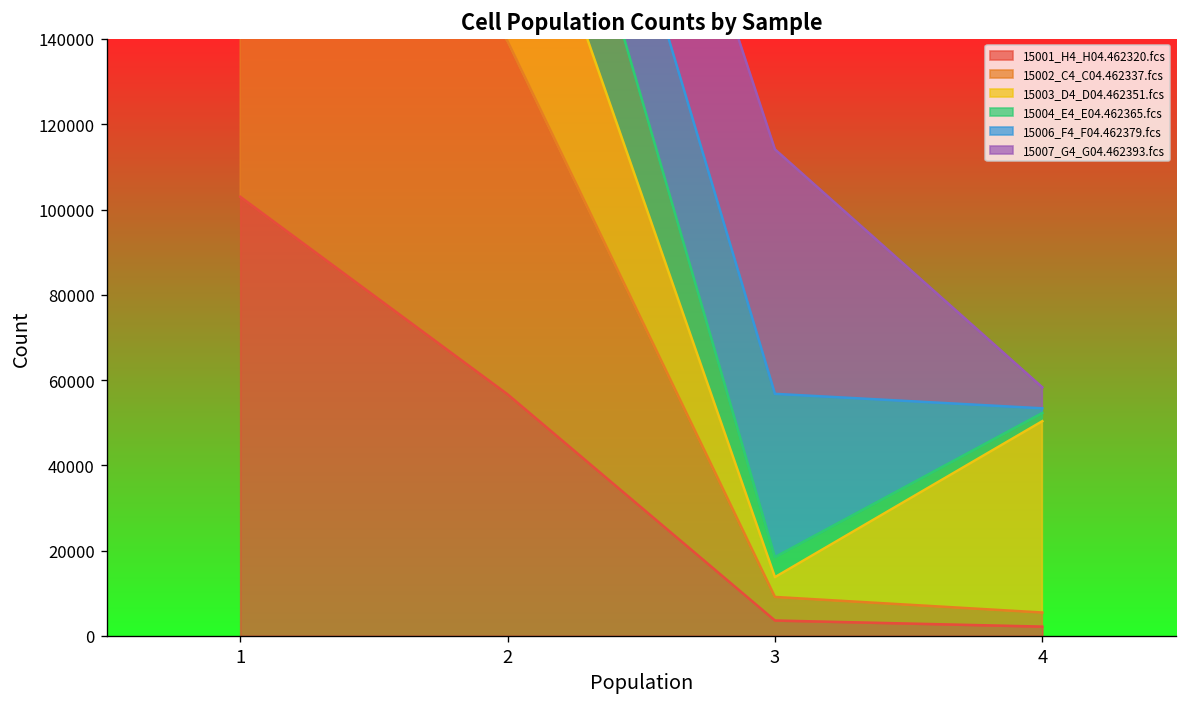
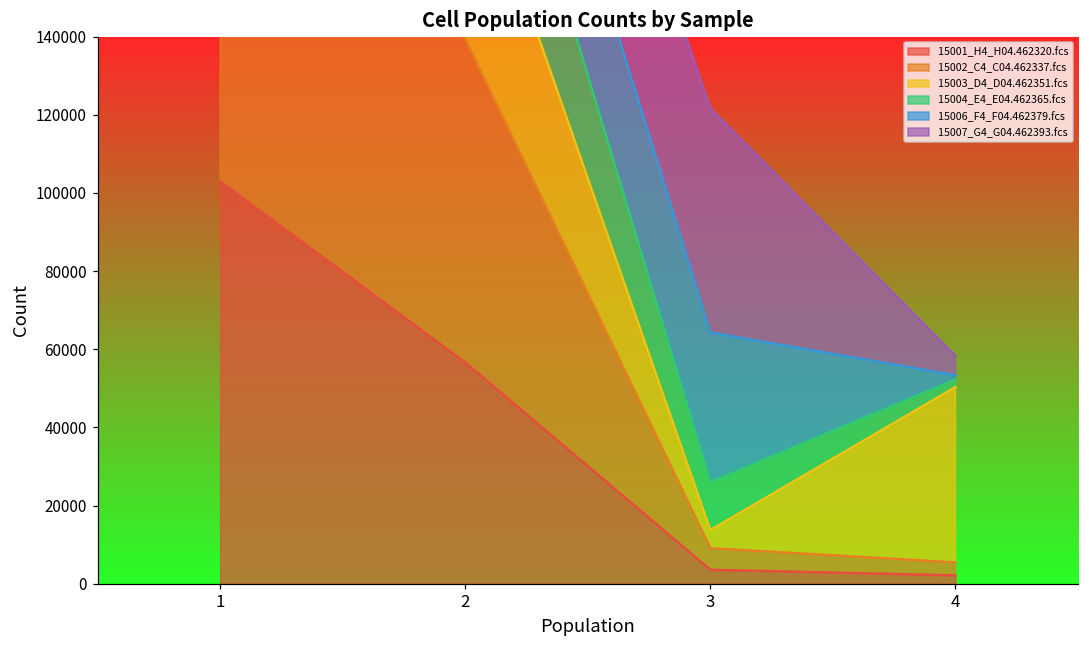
  {
    "15003_D4_D04.462351.fcs": {
      "3": 5000,
      "4": 45000
    },
    "15004_E4_E04.462365.fcs": {
-     "3": 5000,
+     "3": 12000,
      "4": 2000
    },
    "15006_F4_F04.462379.fcs": {
      "3": 38000,
      "4": 1000
    },
    "15007_G4_G04.462393.fcs": {
      "3": 57000,
      "4": 5000
    }
  }
